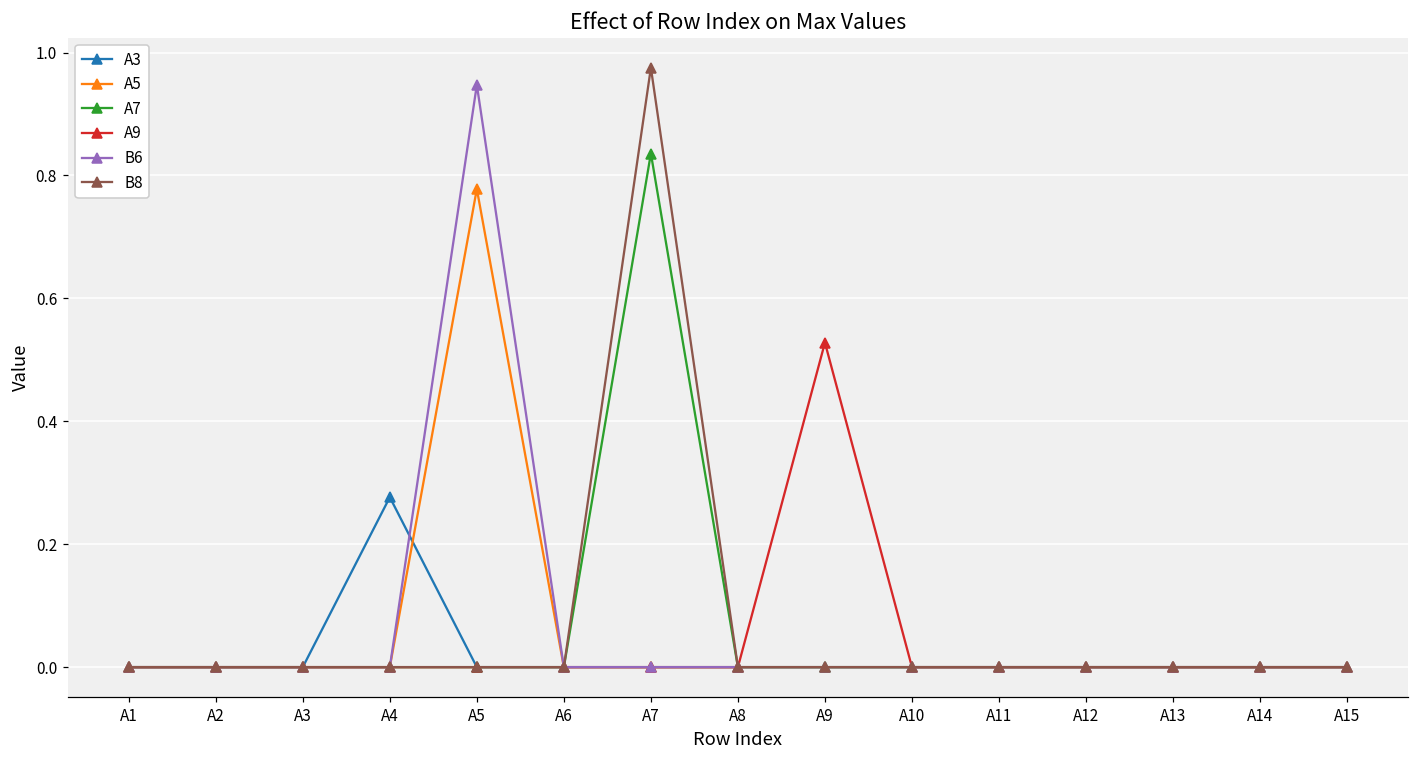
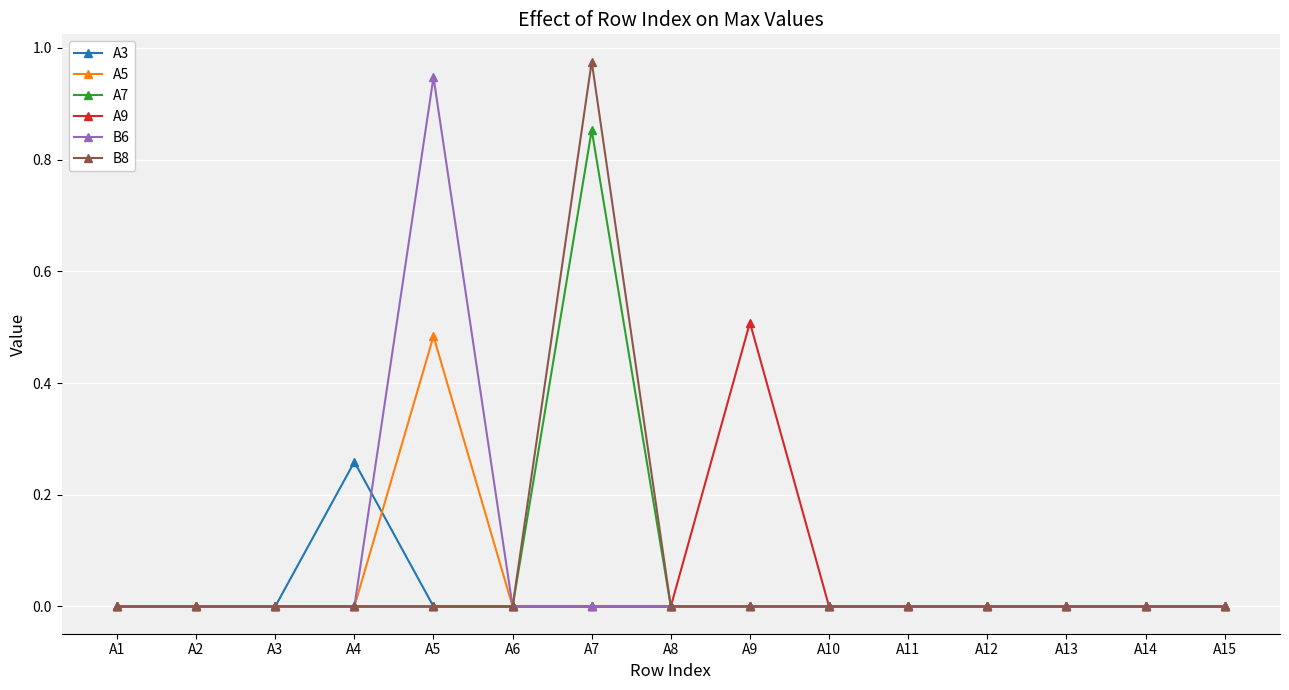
  {
    "A3": {
-     "A4": 0.28
+     "A4": 0.26
    },
    "A5": {
-     "A5": 0.78
+     "A5": 0.48
    },
    "A7": {
-     "A7": 0.84
+     "A7": 0.85
    },
    "A9": {
-     "A9": 0.53
+     "A9": 0.51
    },
    "B6": {
      "A5": 0.95
    },
    "B8": {
      "A7": 0.98
    }
  }
